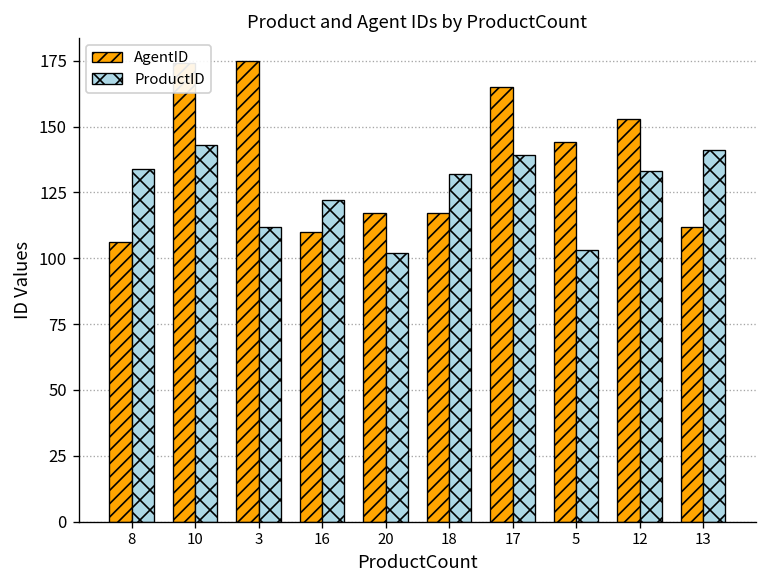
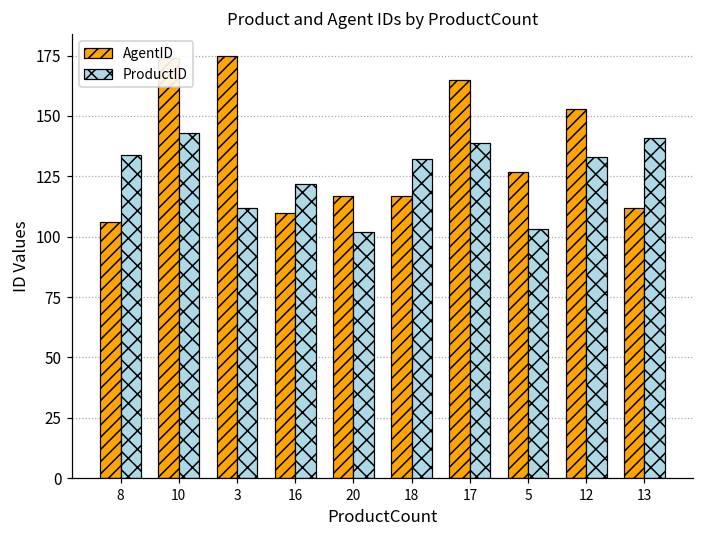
  {
    "AgentID": {
      "8": 106,
      "3": 175,
      "16": 110,
      "20": 117,
      "18": 117,
      "17": 165,
-     "5": 144,
+     "5": 127,
      "12": 153,
      "13": 112
    },
    "ProductID": {
      "8": 134,
      "10": 143,
      "3": 112,
      "16": 122,
      "20": 102,
      "18": 132,
      "17": 139,
      "5": 103,
      "12": 133,
      "13": 141
    }
  }
